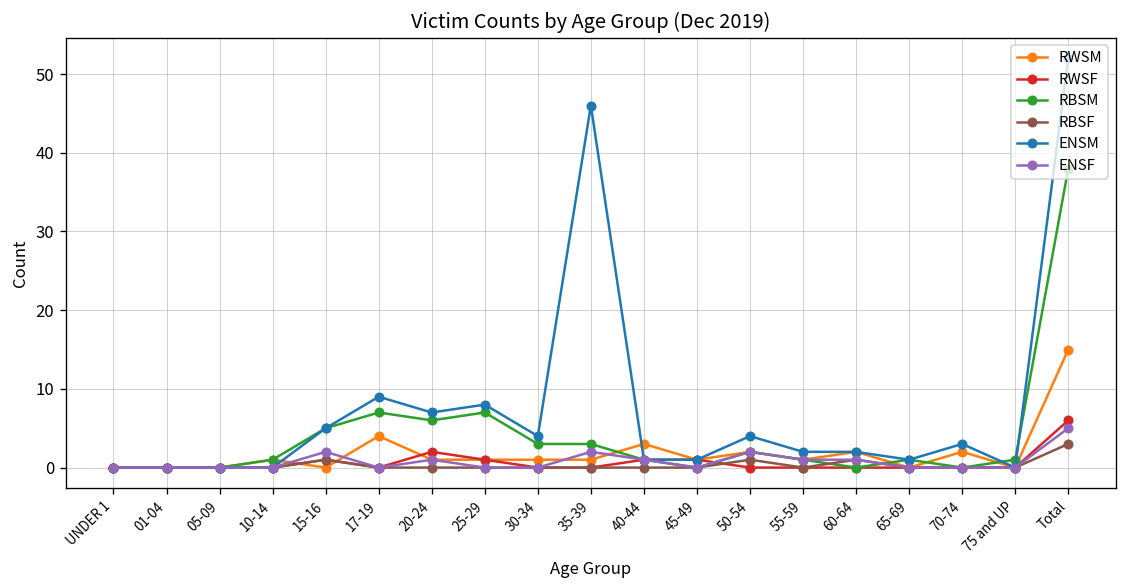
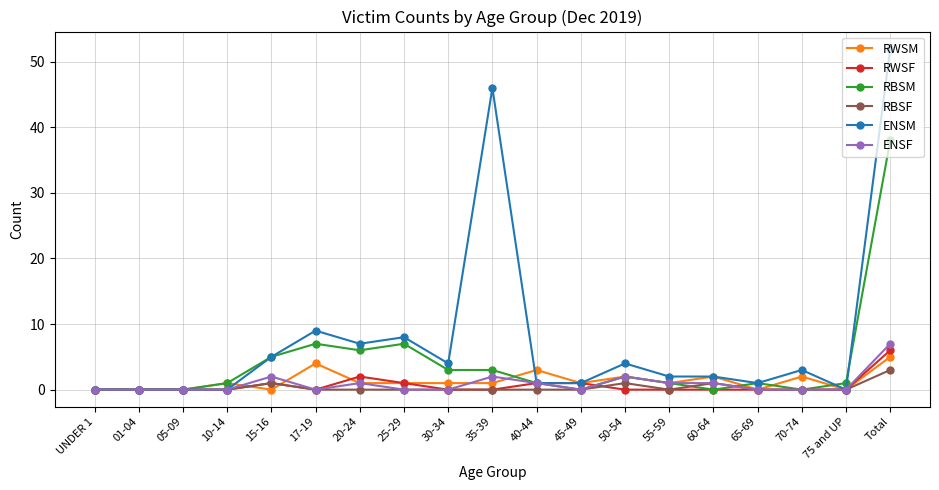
  {
    "RWSM": {
      "15-16": 0,
      "17-19": 4,
      "30-34": 1,
      "35-39": 1,
      "40-44": 3,
      "70-74": 2,
-     "Total": 15
+     "Total": 5
    },
    "RWSF": {
      "20-24": 2,
      "50-54": 0,
      "Total": 6
    },
    "RBSM": {
      "17-19": 7,
      "20-24": 6,
      "25-29": 7,
      "30-34": 3,
      "35-39": 3,
      "75 and UP": 1
    },
    "RBSF": {
      "20-24": 0,
      "40-44": 0,
      "50-54": 1,
      "Total": 3
    },
    "ENSM": {
      "17-19": 9,
      "20-24": 7,
      "25-29": 8,
      "30-34": 4,
      "35-39": 46,
      "50-54": 4,
      "55-59": 2,
      "70-74": 3
    },
    "ENSF": {
      "15-16": 2,
      "35-39": 2,
-     "Total": 5
+     "Total": 7
    }
  }
